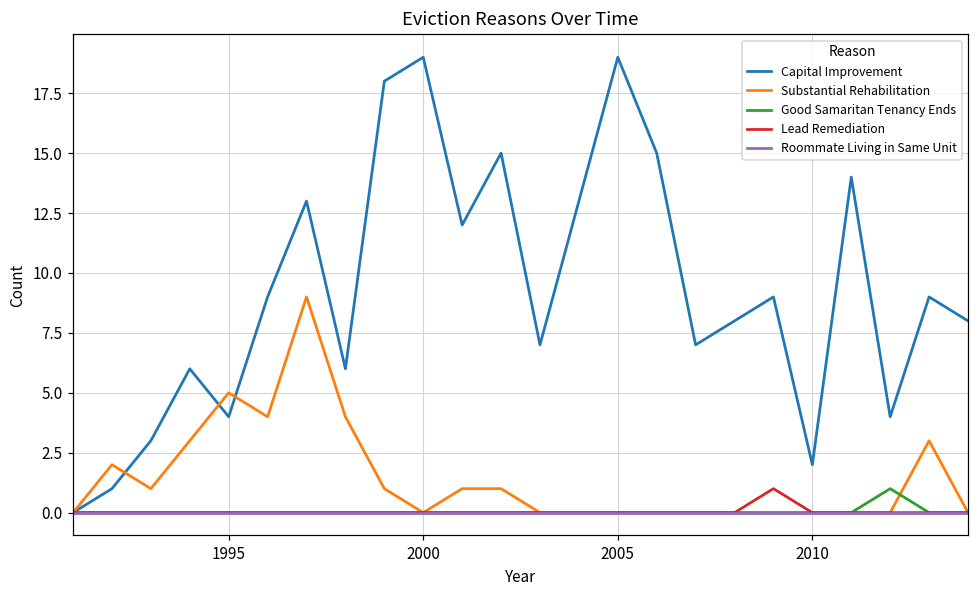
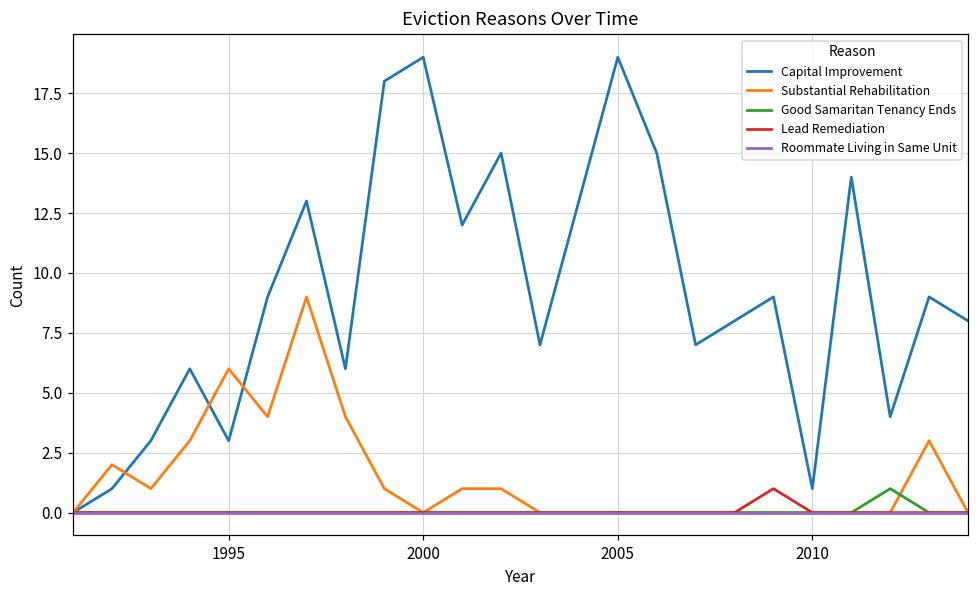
  {
    "Capital Improvement": {
-     "1995": 4,
+     "1995": 3,
      "2000": 19,
      "2005": 19,
-     "2010": 2
+     "2010": 1
    },
    "Substantial Rehabilitation": {
-     "1995": 5
+     "1995": 6
    }
  }
